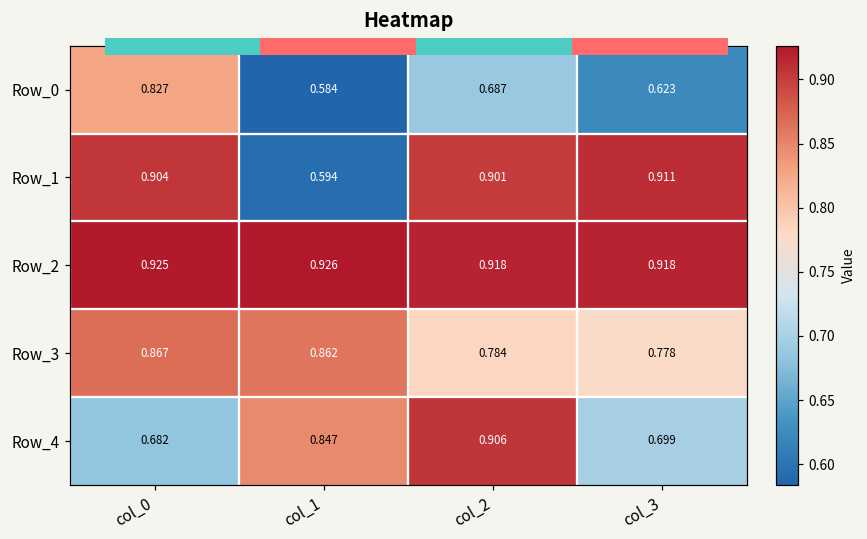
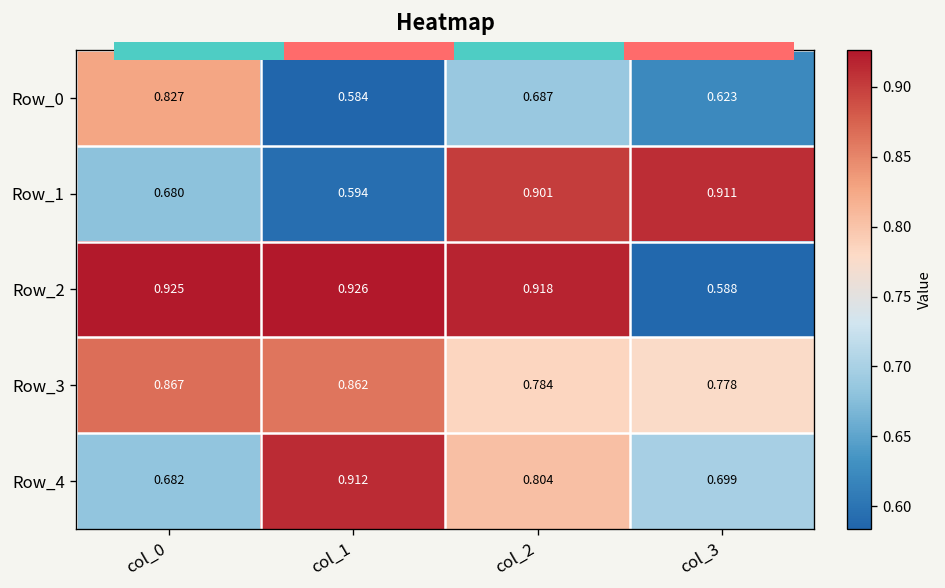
  {
    "Heatmap": {
      "Row_0": {
        "col_0": 0.827,
        "col_1": 0.584,
        "col_2": 0.687,
        "col_3": 0.623
      },
      "Row_1": {
-       "col_0": 0.904,
+       "col_0": 0.680,
        "col_1": 0.594,
        "col_2": 0.901,
        "col_3": 0.911
      },
      "Row_2": {
        "col_0": 0.925,
        "col_1": 0.926,
        "col_2": 0.918,
-       "col_3": 0.918
+       "col_3": 0.588
      },
      "Row_3": {
        "col_0": 0.867,
        "col_1": 0.862,
        "col_2": 0.784,
        "col_3": 0.778
      },
      "Row_4": {
        "col_0": 0.682,
-       "col_1": 0.847,
-       "col_2": 0.906,
+       "col_1": 0.912,
+       "col_2": 0.804,
        "col_3": 0.699
      }
    }
  }
